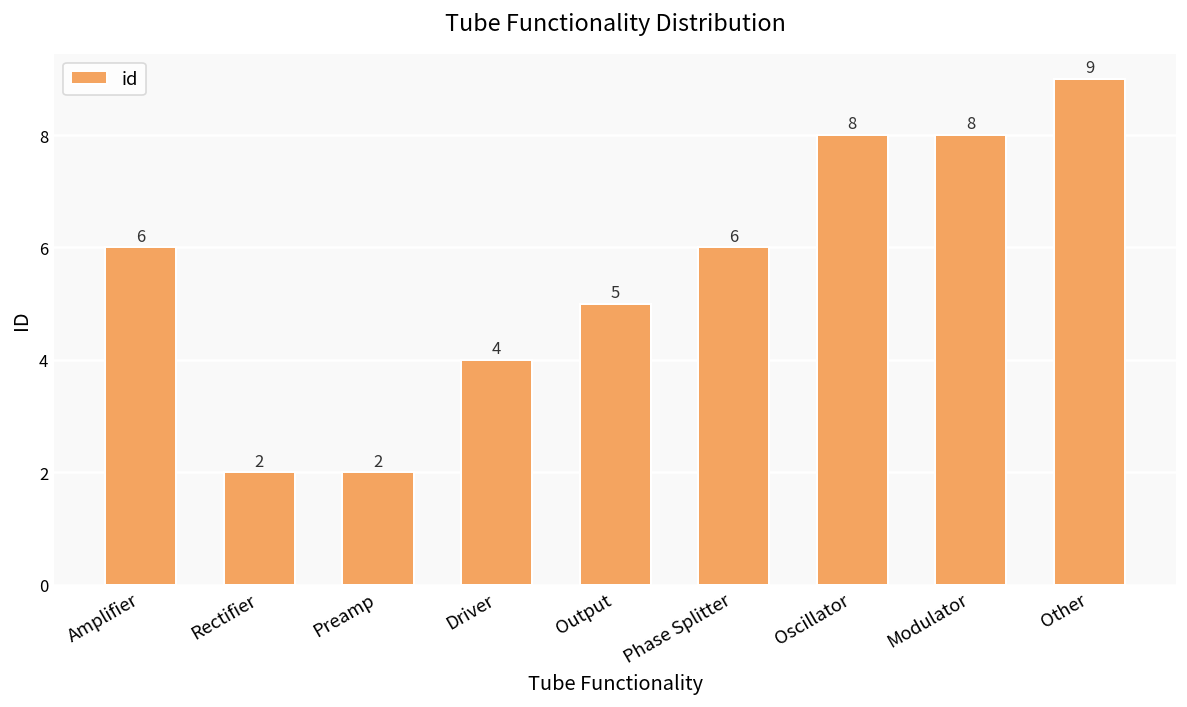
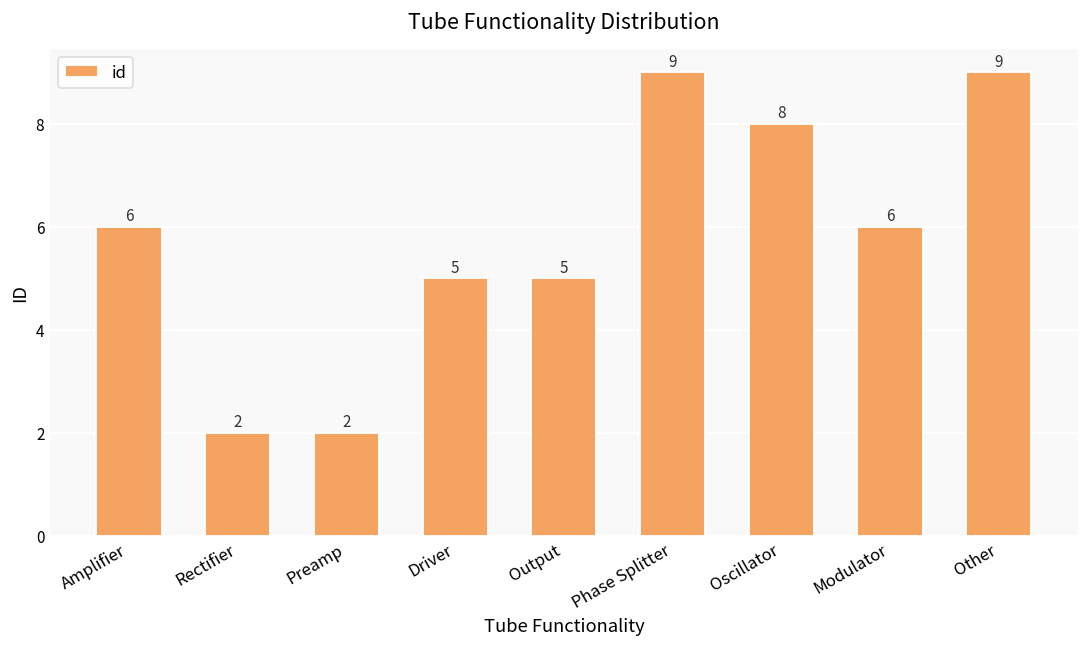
  {
    "Amplifier": 6,
    "Rectifier": 2,
    "Preamp": 2,
-   "Driver": 4,
+   "Driver": 5,
    "Output": 5,
-   "Phase Splitter": 6,
+   "Phase Splitter": 9,
    "Oscillator": 8,
-   "Modulator": 8,
+   "Modulator": 6,
    "Other": 9
  }
